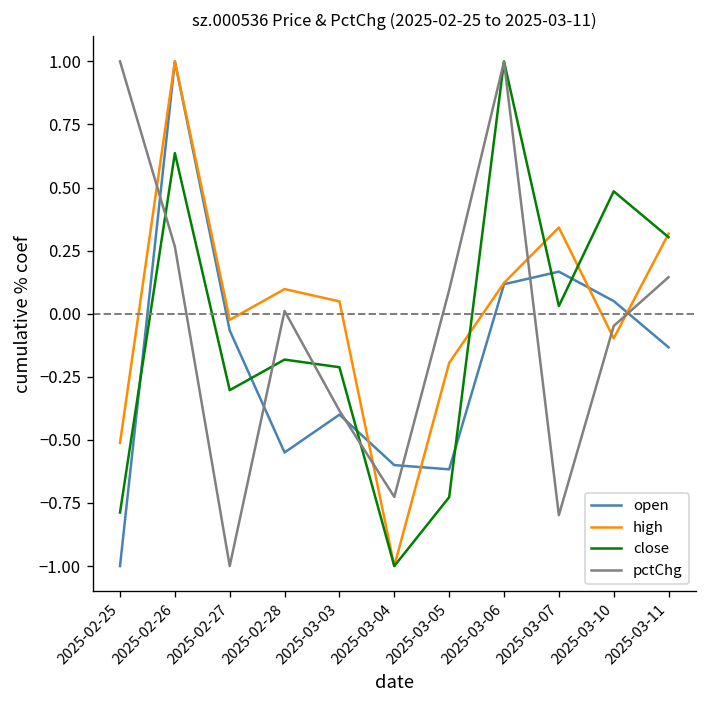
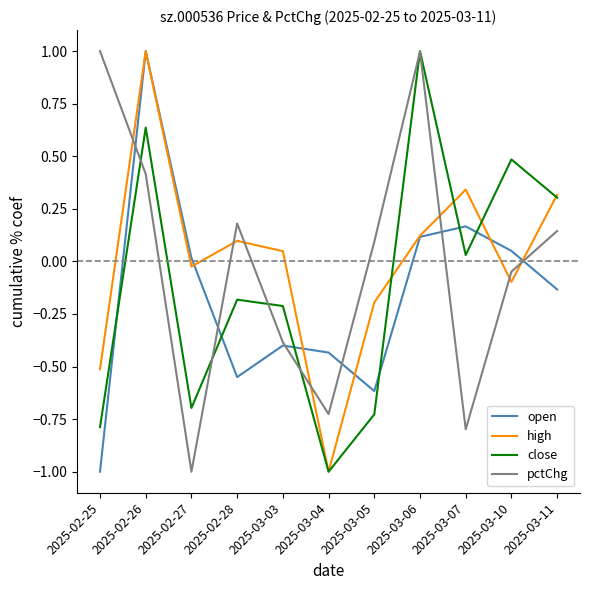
  {
    "open": {
      "2025-02-25": -1.00,
-     "2025-02-27": -0.07,
+     "2025-02-27": 0.02,
      "2025-02-28": -0.55,
      "2025-03-03": -0.40,
-     "2025-03-04": -0.60,
+     "2025-03-04": -0.43,
      "2025-03-05": -0.62,
      "2025-03-07": 0.17,
      "2025-03-10": 0.05,
      "2025-03-11": -0.13
    },
    "high": {
      "2025-02-25": -0.51,
      "2025-02-27": -0.02,
      "2025-02-28": 0.10,
      "2025-03-03": 0.05,
      "2025-03-05": -0.20,
      "2025-03-07": 0.34,
      "2025-03-10": -0.10,
      "2025-03-11": 0.32
    },
    "close": {
      "2025-02-25": -0.79,
      "2025-02-26": 0.64,
-     "2025-02-27": -0.30,
+     "2025-02-27": -0.70,
      "2025-02-28": -0.18,
      "2025-03-03": -0.21,
      "2025-03-05": -0.73,
      "2025-03-07": 0.03,
      "2025-03-10": 0.48,
      "2025-03-11": 0.30
    },
    "pctChg": {
      "2025-02-25": 1.00,
-     "2025-02-26": 0.27,
+     "2025-02-26": 0.42,
      "2025-02-27": -1.00,
-     "2025-02-28": 0.01,
+     "2025-02-28": 0.18,
      "2025-03-03": -0.38,
      "2025-03-04": -0.73,
      "2025-03-05": 0.09,
      "2025-03-07": -0.80,
      "2025-03-10": -0.05,
      "2025-03-11": 0.14
    }
  }
